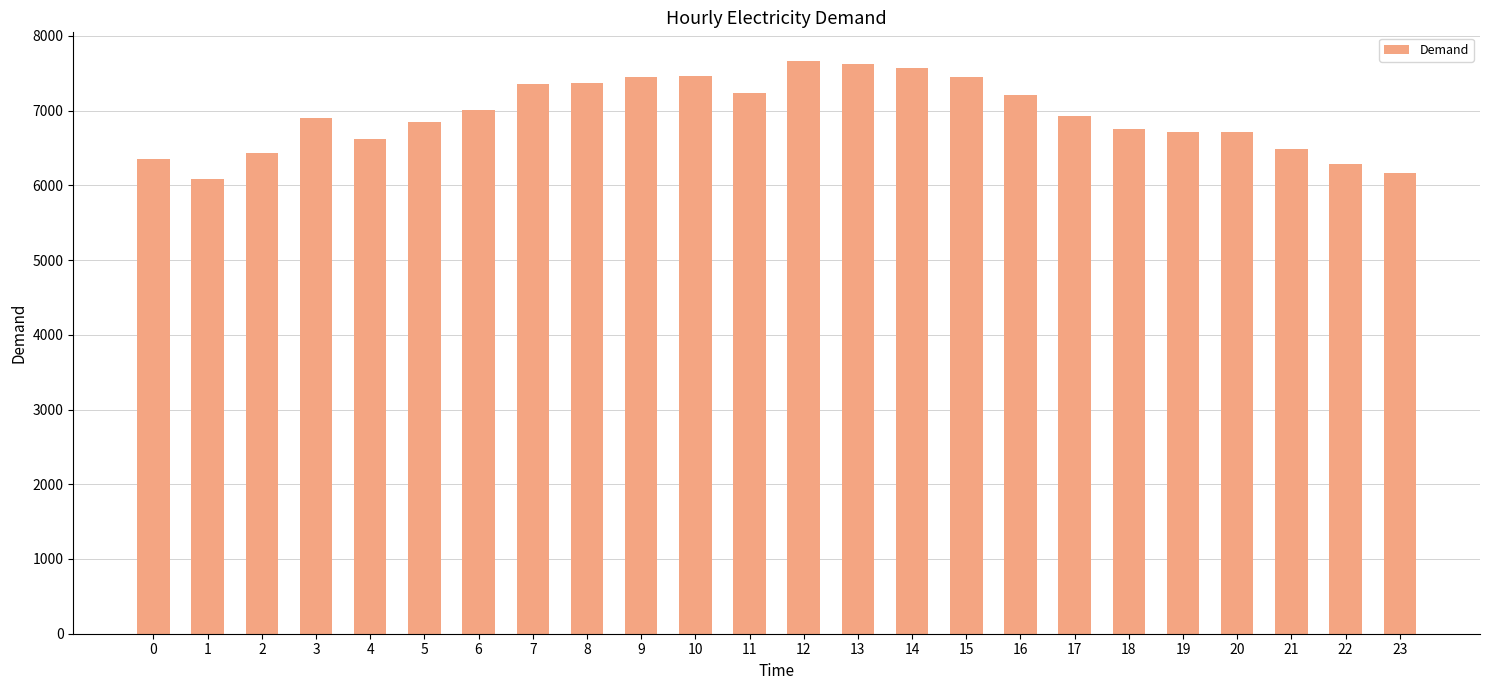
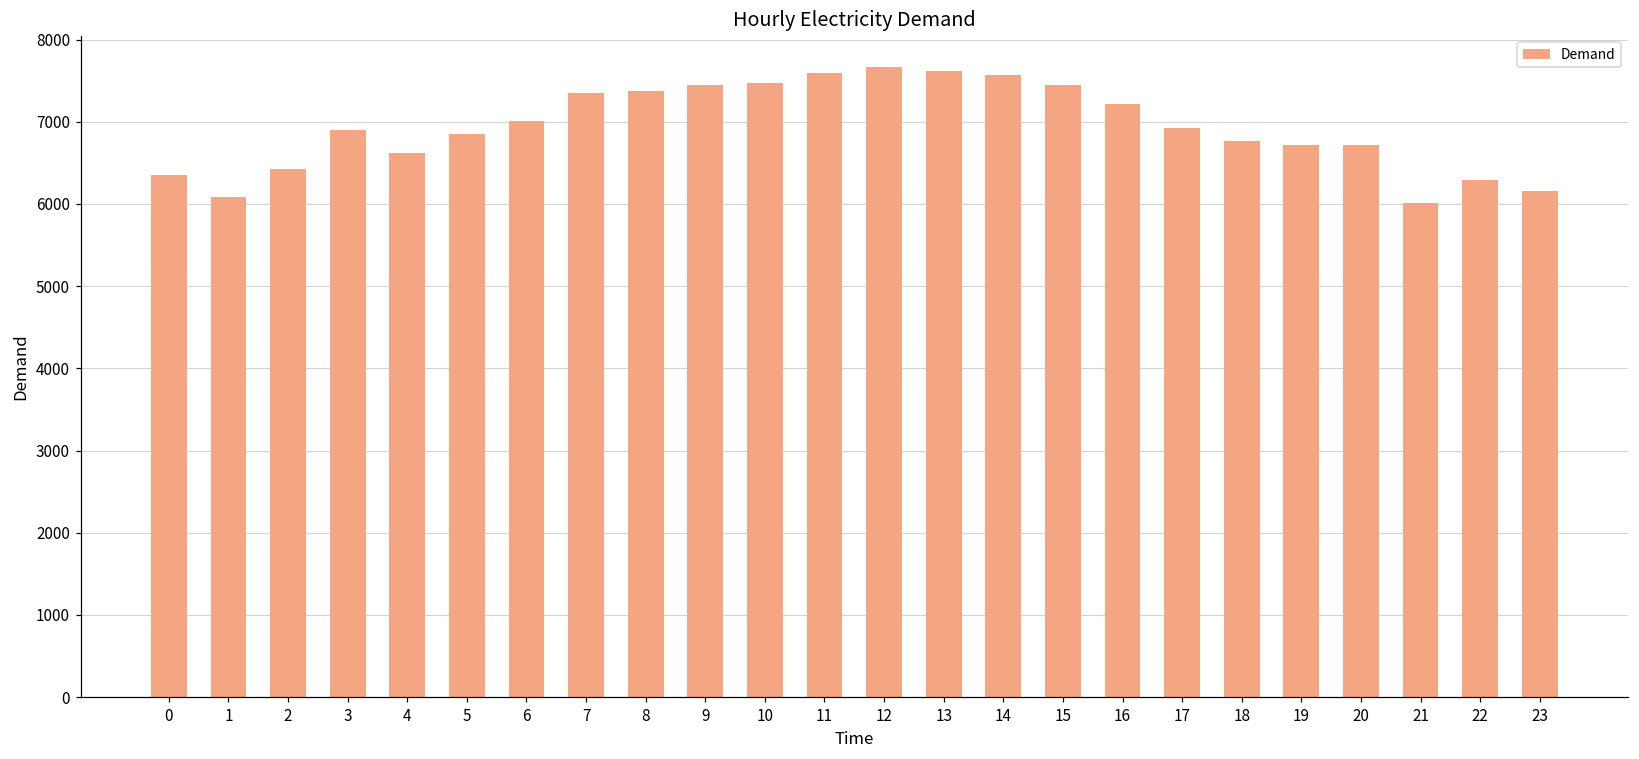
  {
    "0": 6400,
    "1": 6100,
    "2": 6400,
    "3": 6900,
    "4": 6600,
    "5": 6800,
    "6": 7000,
    "7": 7400,
    "8": 7400,
    "9": 7400,
    "10": 7500,
-   "11": 7200,
+   "11": 7600,
    "12": 7700,
    "13": 7600,
    "14": 7600,
    "15": 7400,
    "16": 7200,
    "17": 6900,
    "18": 6800,
    "19": 6700,
    "20": 6700,
-   "21": 6500,
+   "21": 6000,
    "22": 6300,
    "23": 6200
  }
